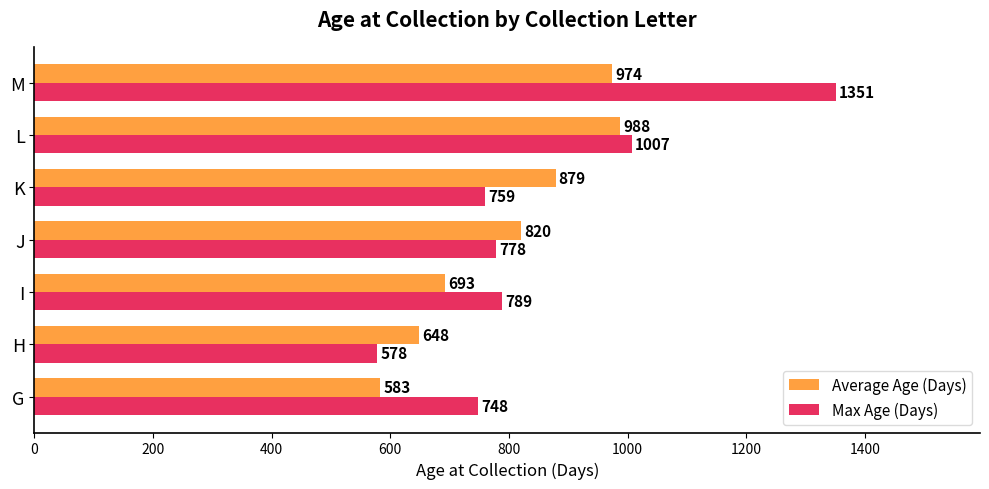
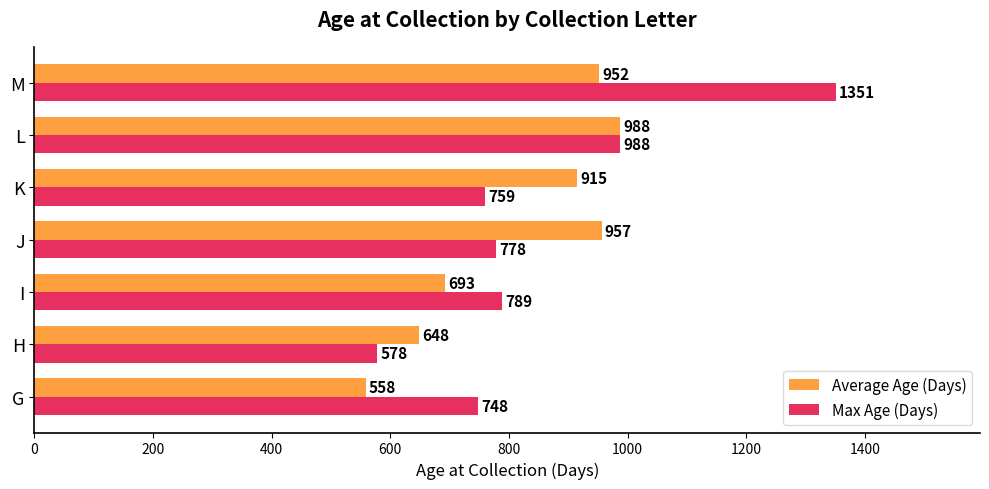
  {
    "Average Age (Days)": {
-     "M": 974,
+     "M": 952,
      "L": 988,
-     "K": 879,
-     "J": 820,
+     "K": 915,
+     "J": 957,
      "I": 693,
      "H": 648,
-     "G": 583
+     "G": 558
    },
    "Max Age (Days)": {
      "M": 1351,
-     "L": 1007,
+     "L": 988,
      "K": 759,
      "J": 778,
      "I": 789,
      "H": 578,
      "G": 748
    }
  }
